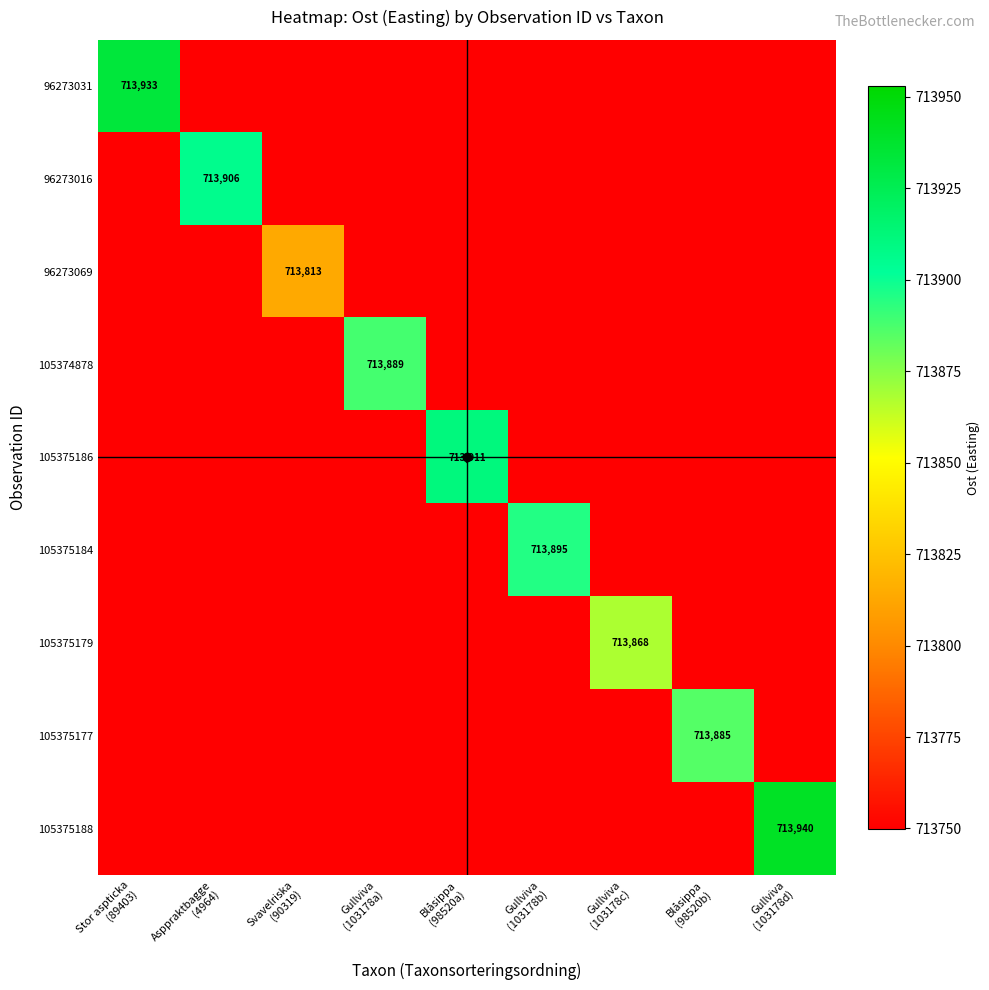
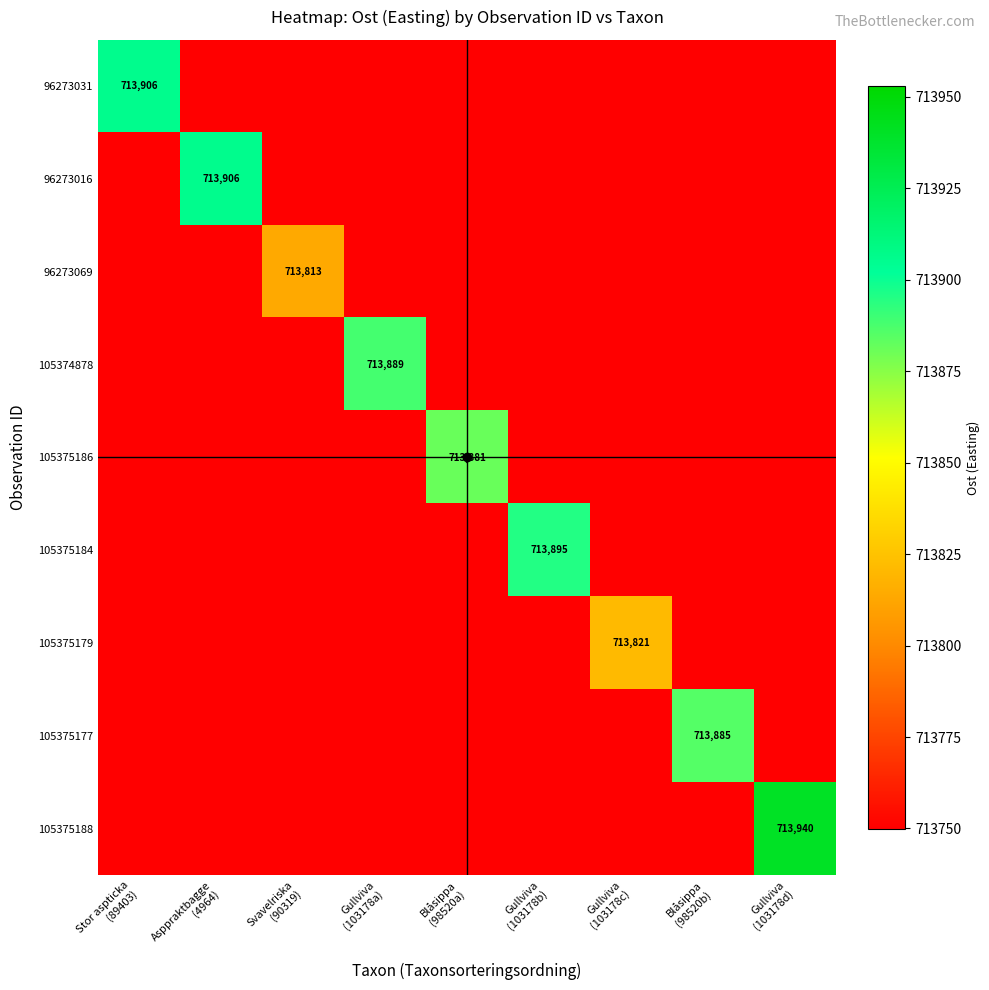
  {
    "96273031": {
-     "Stor aspticka (89403)": "713,933"
+     "Stor aspticka (89403)": "713,906"
    },
    "96273016": {
      "Asppraktbagge (4964)": "713,906"
    },
    "96273069": {
      "Svavelriska (90319)": "713,813"
    },
    "105374878": {
      "Gullviva (103178a)": "713,889"
    },
    "105375186": {
-     "Blåsippa (98520a)": "713,911"
+     "Blåsippa (98520a)": "713,881"
    },
    "105375184": {
      "Gullviva (103178b)": "713,895"
    },
    "105375179": {
-     "Gullviva (103178c)": "713,868"
+     "Gullviva (103178c)": "713,821"
    },
    "105375177": {
      "Blåsippa (98520b)": "713,885"
    },
    "105375188": {
      "Gullviva (103178d)": "713,940"
    }
  }
